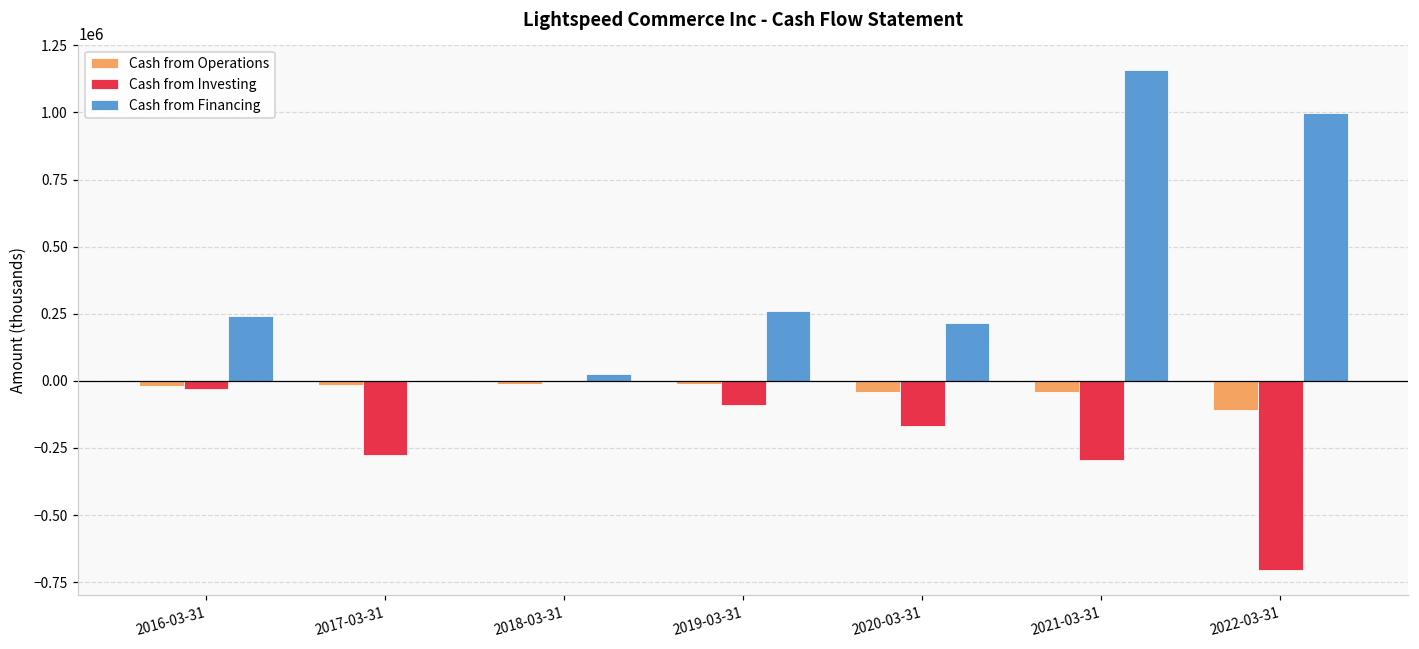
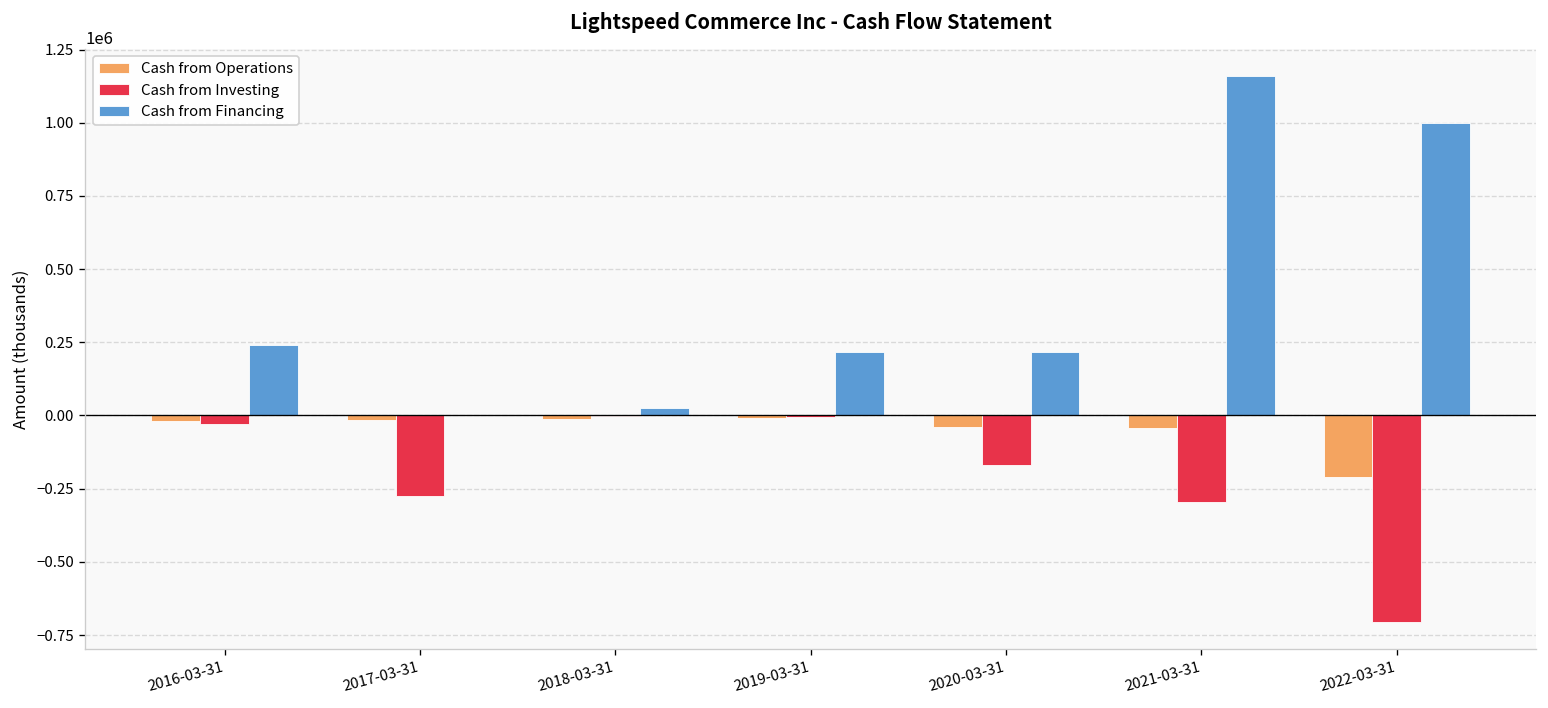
  {
    "Cash from Operations": {
      "2016-03-31": -20000,
      "2017-03-31": -10000,
      "2018-03-31": -10000,
      "2020-03-31": -40000,
      "2021-03-31": -40000,
-     "2022-03-31": -110000
+     "2022-03-31": -210000
    },
    "Cash from Investing": {
      "2016-03-31": -30000,
      "2017-03-31": -280000,
-     "2019-03-31": -90000,
+     "2019-03-31": 0,
      "2020-03-31": -170000,
      "2021-03-31": -300000,
      "2022-03-31": -710000
    },
    "Cash from Financing": {
      "2016-03-31": 240000,
      "2018-03-31": 30000,
-     "2019-03-31": 260000,
+     "2019-03-31": 220000,
      "2020-03-31": 220000,
      "2021-03-31": 1160000,
      "2022-03-31": 1000000
    }
  }
